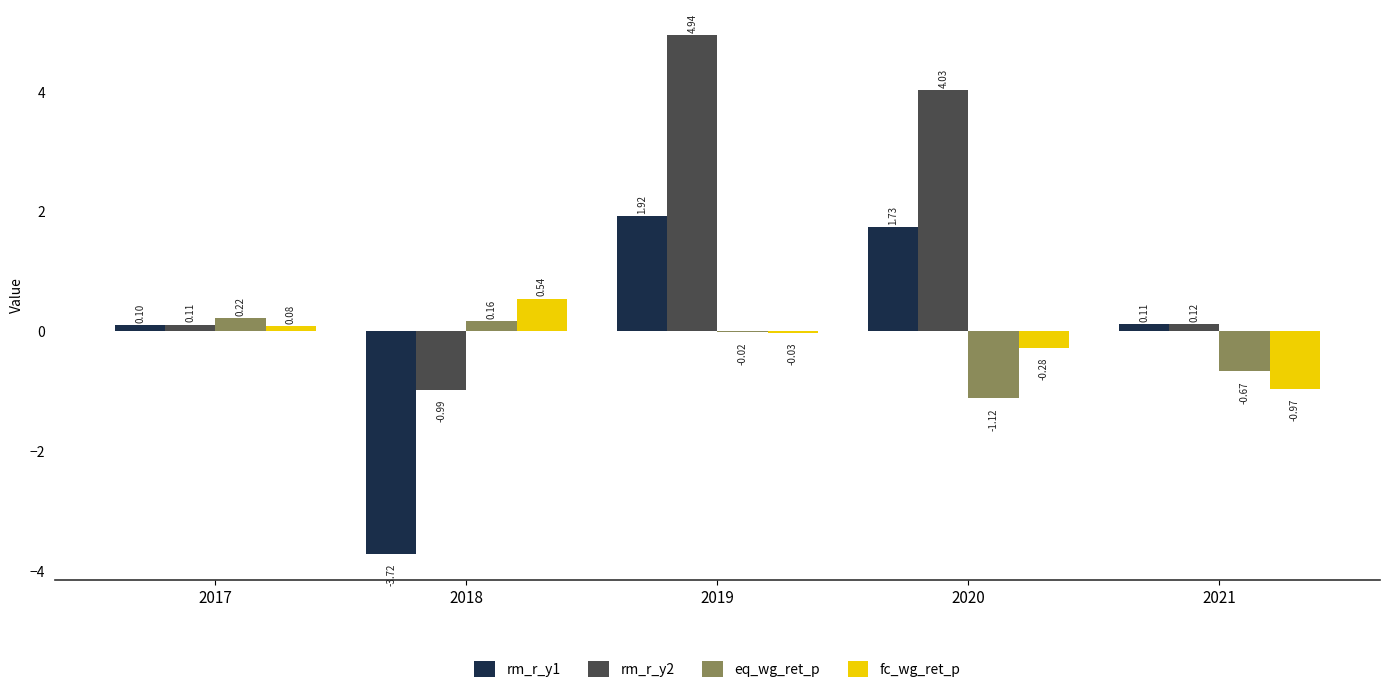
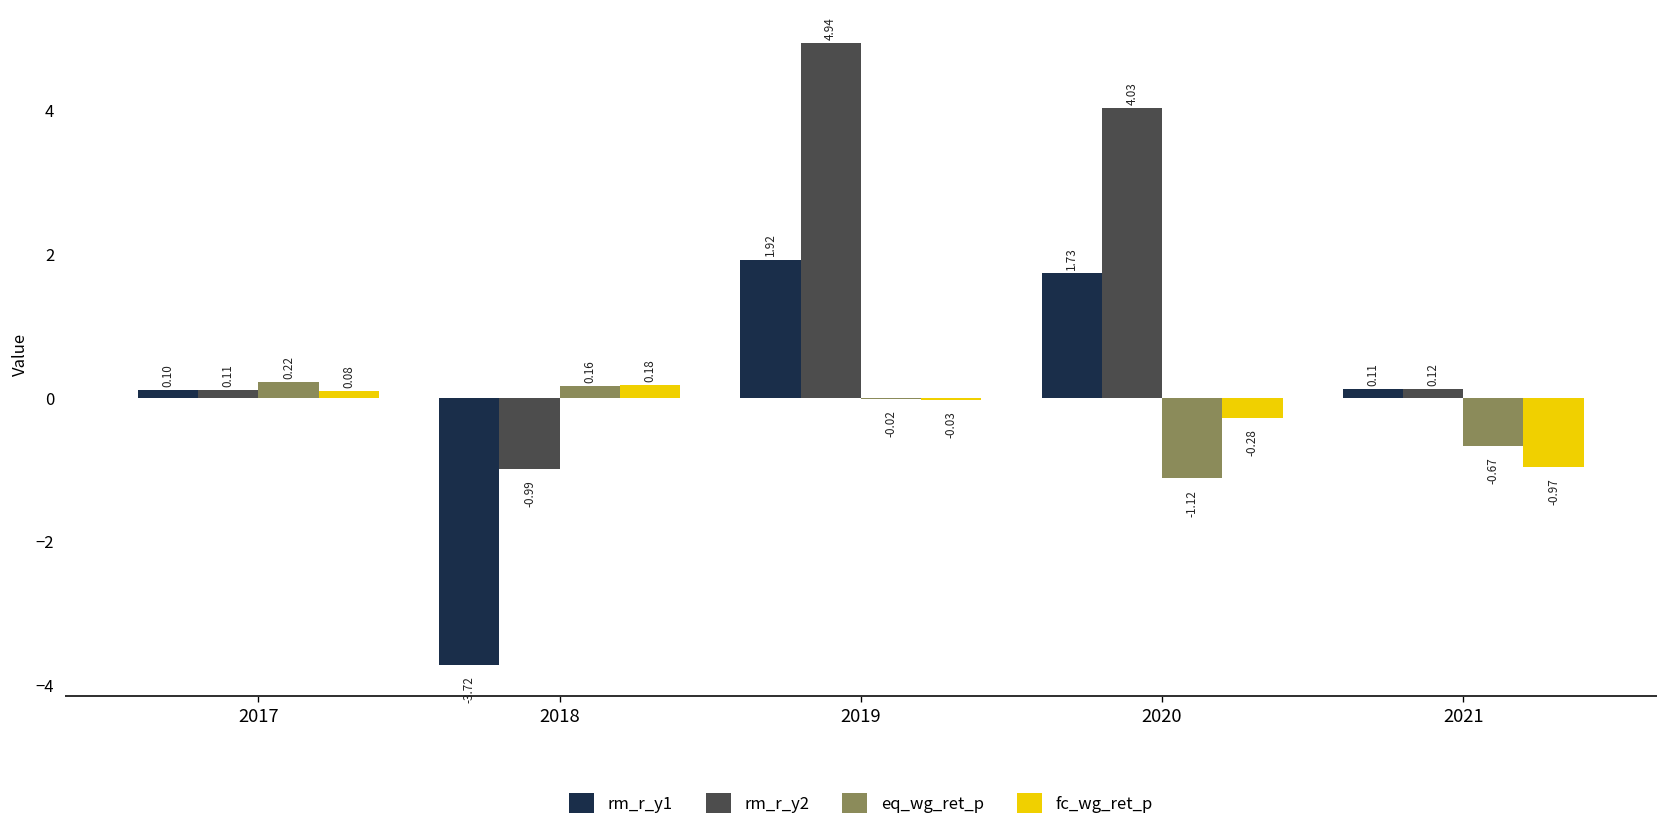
  {
    "eq_wg_ret_p": {
      "2017": 0.22,
      "2018": 0.16,
      "2019": -0.02,
      "2020": -1.12,
      "2021": -0.67
    },
    "fc_wg_ret_p": {
      "2017": 0.08,
-     "2018": 0.54,
+     "2018": 0.18,
      "2019": -0.03,
      "2020": -0.28,
      "2021": -0.97
    }
  }
